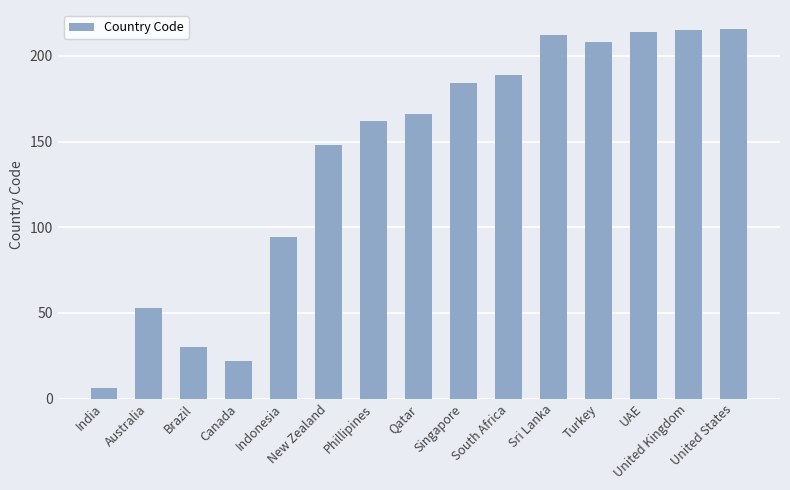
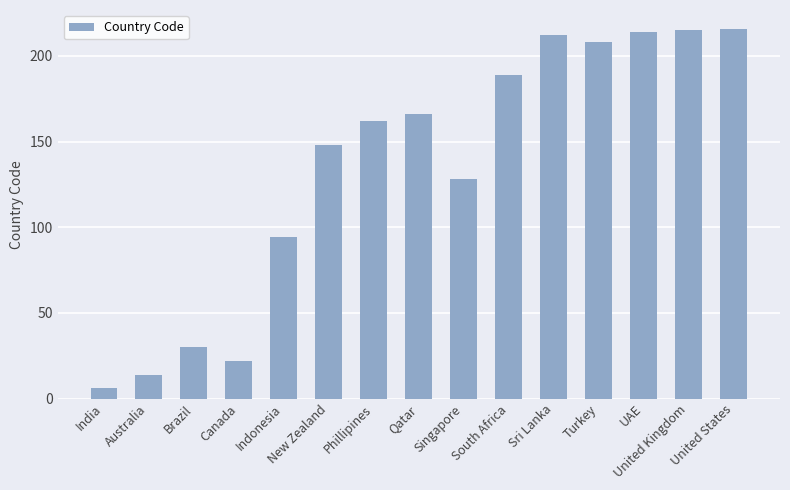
  {
    "India": 6,
-   "Australia": 53,
+   "Australia": 14,
    "Brazil": 30,
    "Canada": 22,
    "Indonesia": 94,
    "New Zealand": 148,
    "Phillipines": 162,
    "Qatar": 166,
-   "Singapore": 184,
+   "Singapore": 128,
    "South Africa": 189,
    "Sri Lanka": 212,
    "Turkey": 208,
    "UAE": 214,
    "United Kingdom": 215,
    "United States": 216
  }
